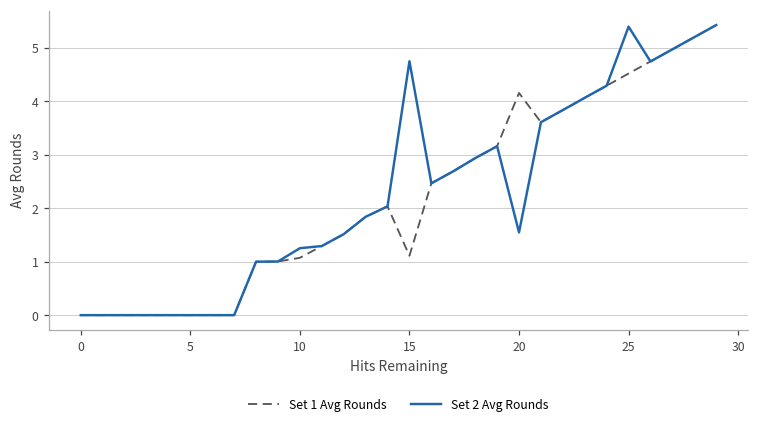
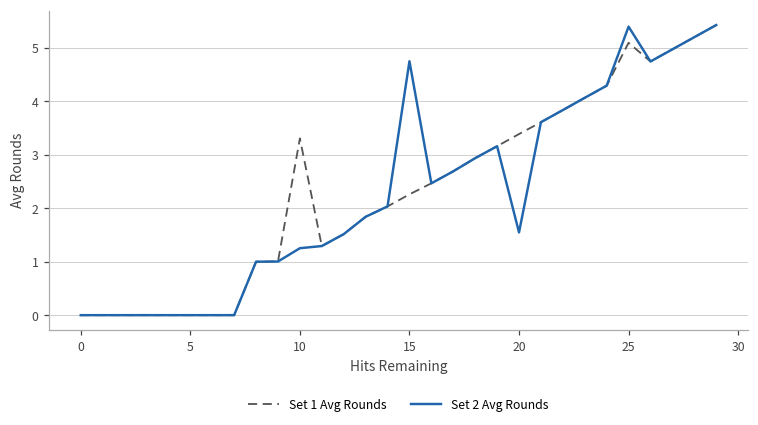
  {
    "Set 1 Avg Rounds": {
-     "10": 1.1,
-     "15": 1.1,
-     "20": 4.2,
-     "25": 4.5
+     "10": 3.3,
+     "15": 2.3,
+     "20": 3.4,
+     "25": 5.1
    },
    "Set 2 Avg Rounds": {
      "10": 1.3,
      "15": 4.7,
      "20": 1.5,
      "25": 5.4
    }
  }
